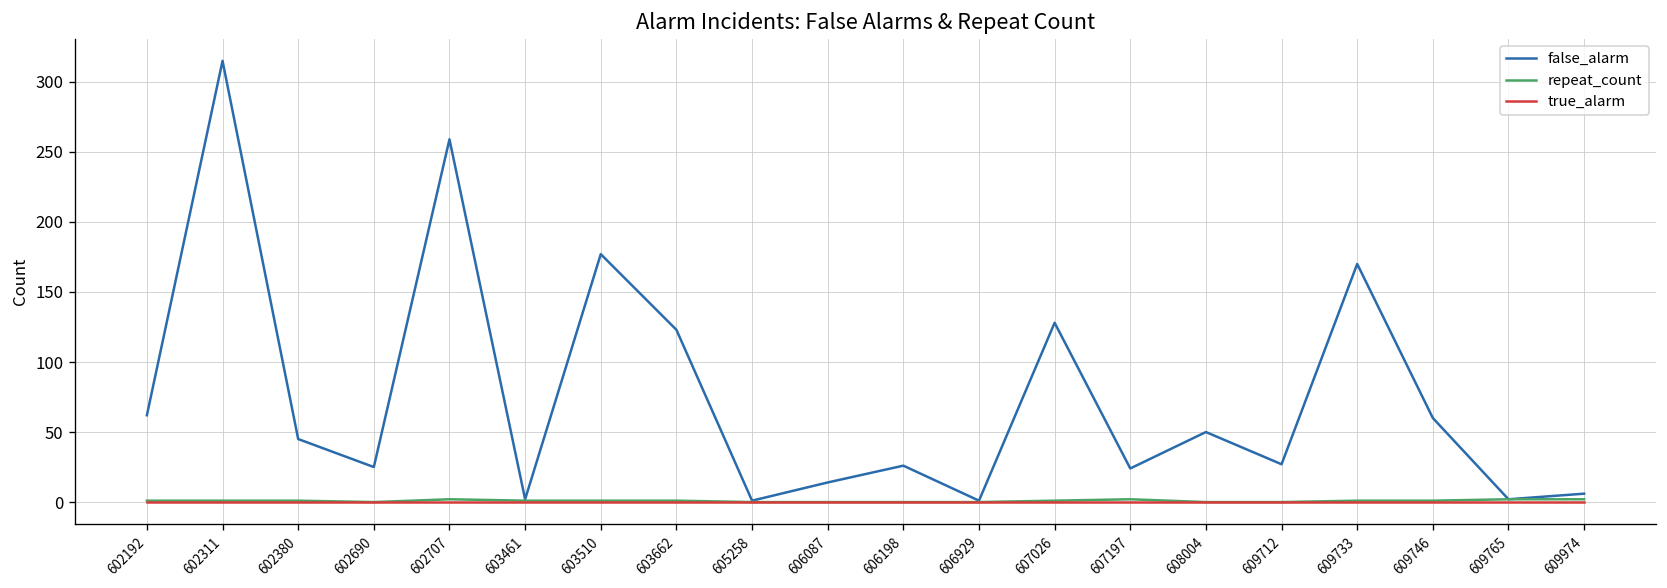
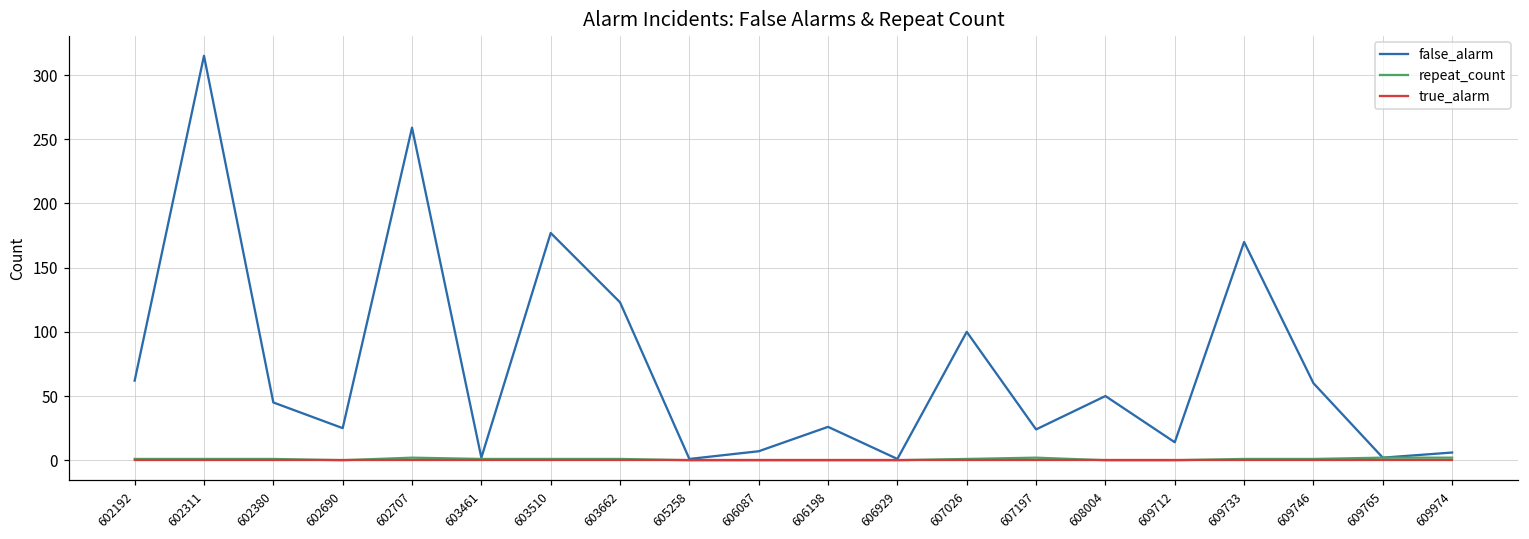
  {
    "false_alarm": {
      "602192": 62,
      "602311": 315,
      "602380": 45,
      "602690": 25,
      "602707": 259,
      "603510": 177,
      "603662": 123,
-     "606087": 14,
+     "606087": 7,
      "606198": 26,
-     "607026": 128,
+     "607026": 100,
      "607197": 24,
      "608004": 50,
-     "609712": 27,
+     "609712": 14,
      "609733": 170,
      "609746": 60,
      "609974": 6
    }
  }
